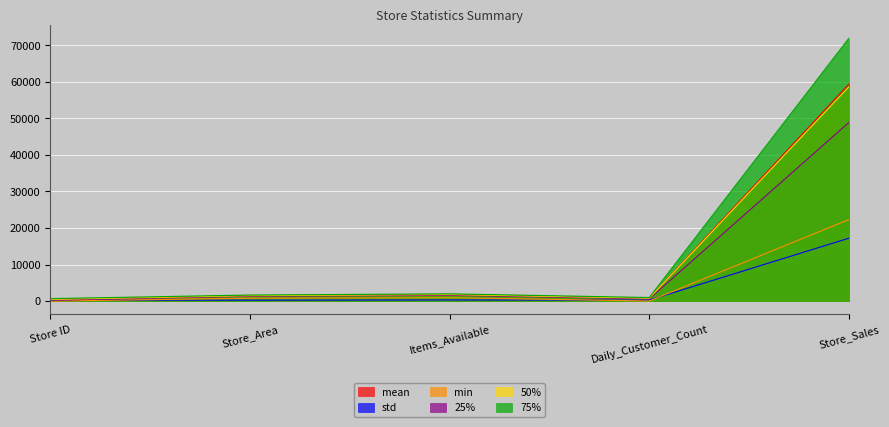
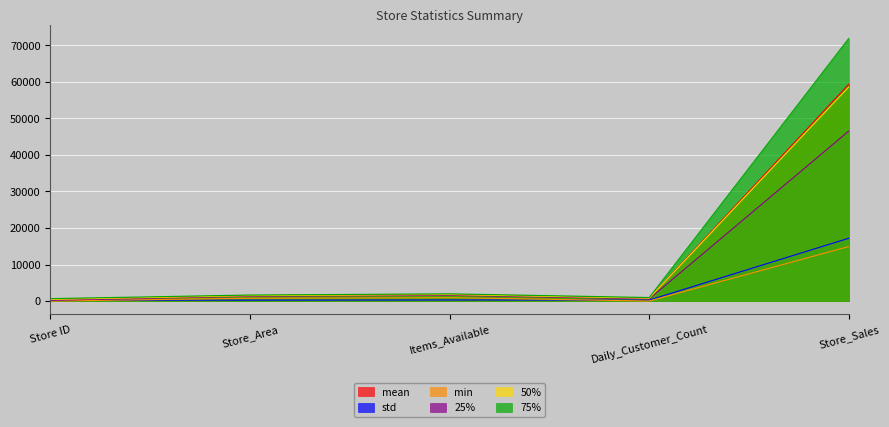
  {
    "mean": {
      "Store_Sales": 59000
    },
    "std": {
      "Store_Sales": 17000
    },
    "min": {
-     "Store_Sales": 22000
+     "Store_Sales": 15000
    },
    "25%": {
-     "Store_Sales": 49000
+     "Store_Sales": 47000
    },
    "50%": {
      "Store_Sales": 59000
    },
    "75%": {
      "Store_Sales": 72000
    }
  }
